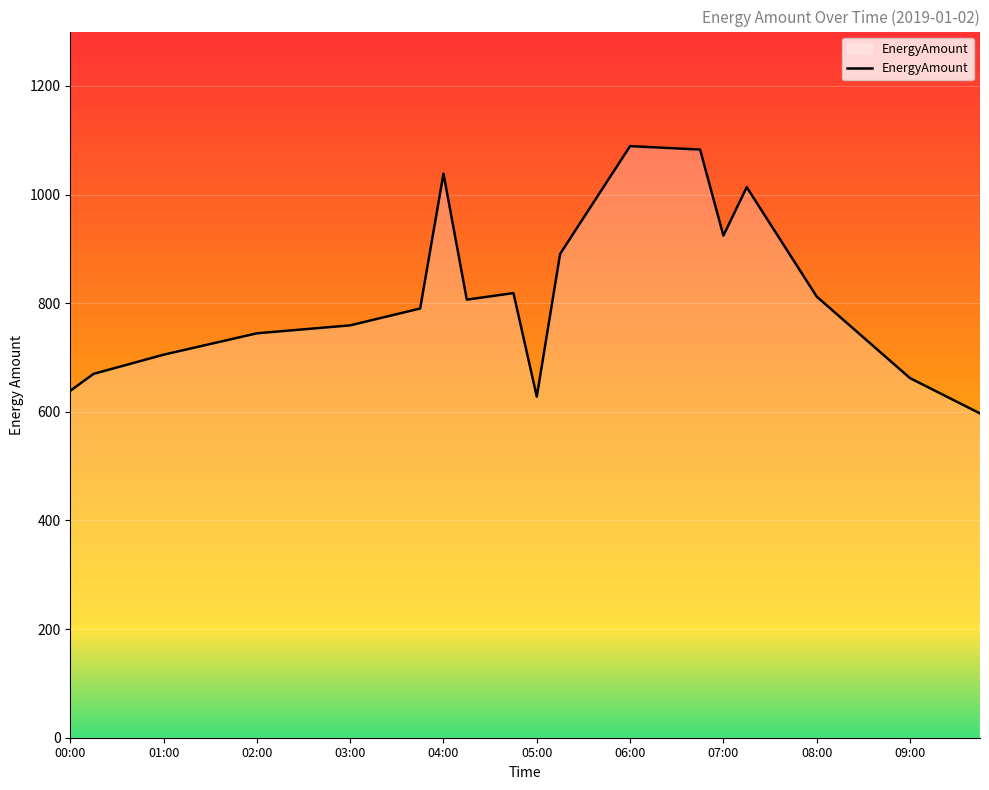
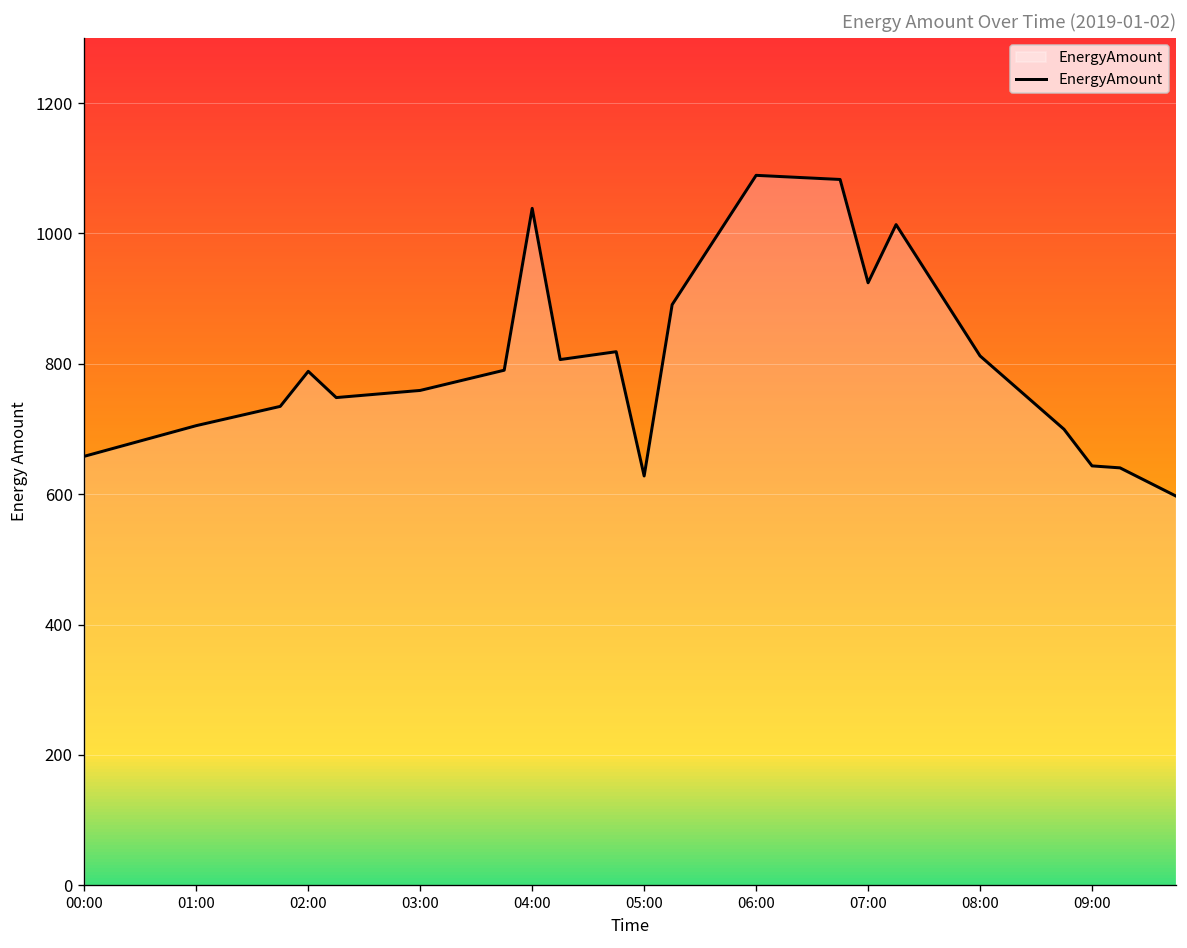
  {
-   "00:00": 640,
+   "00:00": 660,
    "01:00": 710,
-   "02:00": 740,
+   "02:00": 790,
    "03:00": 760,
    "04:00": 1040,
    "05:00": 630,
    "06:00": 1090,
    "07:00": 920,
    "08:00": 810,
-   "09:00": 660
+   "09:00": 640
  }
